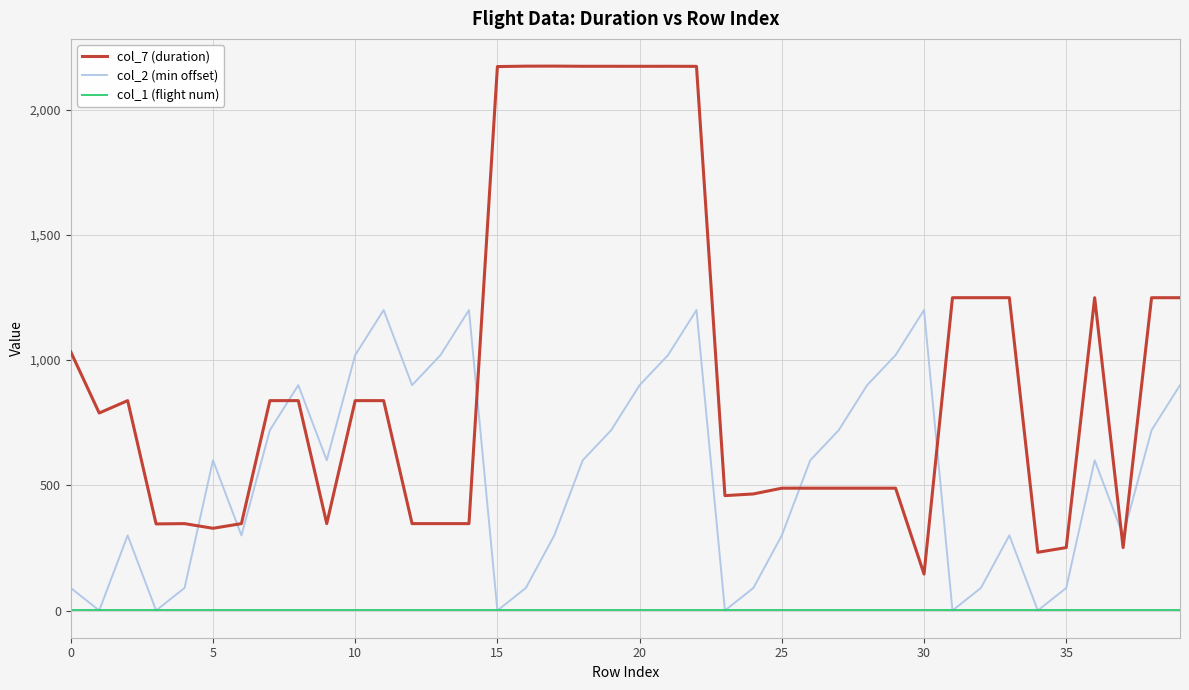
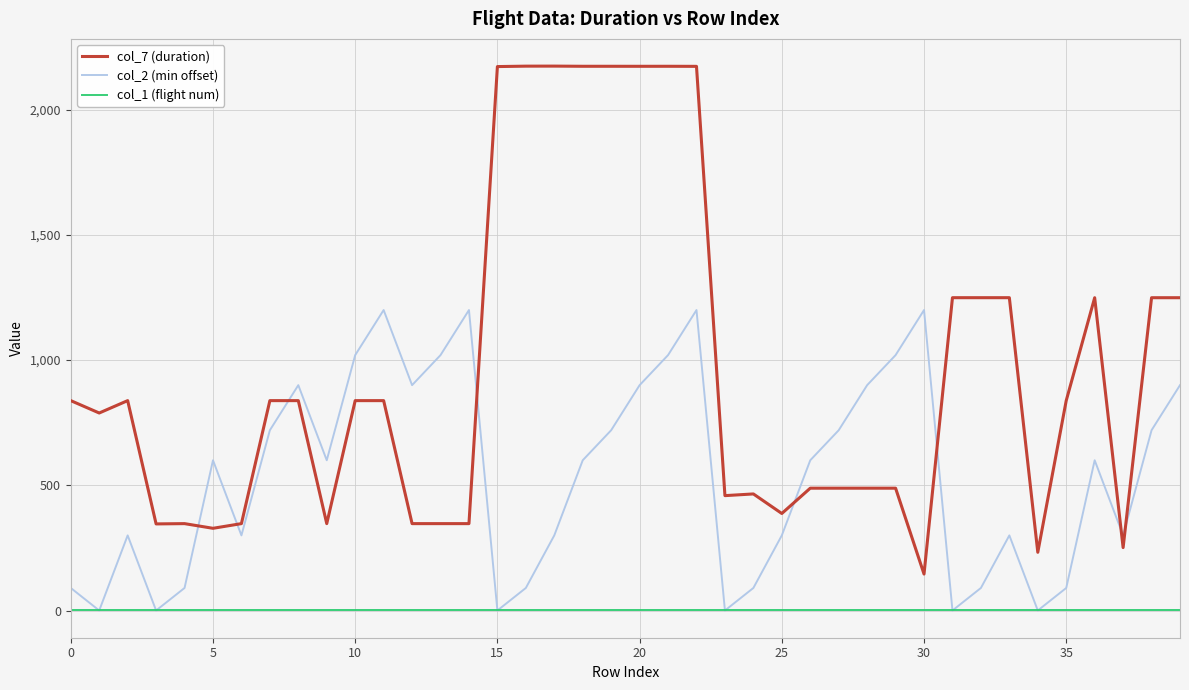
  {
    "col_7 (duration)": {
-     "0": "1,030",
+     "0": "840",
      "5": "330",
      "10": "840",
      "15": "2,170",
      "20": "2,170",
-     "25": "490",
+     "25": "390",
      "30": "150",
-     "35": "250"
+     "35": "840"
    },
    "col_2 (min offset)": {
      "0": "90",
      "5": "600",
      "10": "1,020",
      "20": "900",
      "25": "300",
      "30": "1,200",
      "35": "90"
    },
    "col_1 (flight num)": {
      "0": "0",
      "5": "0",
      "10": "0",
      "20": "0",
      "25": "0",
      "30": "0",
      "35": "0"
    }
  }
